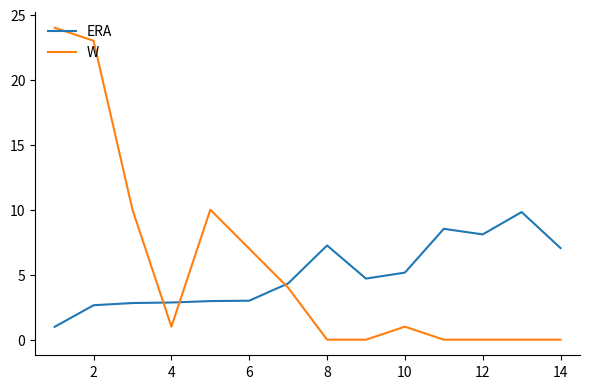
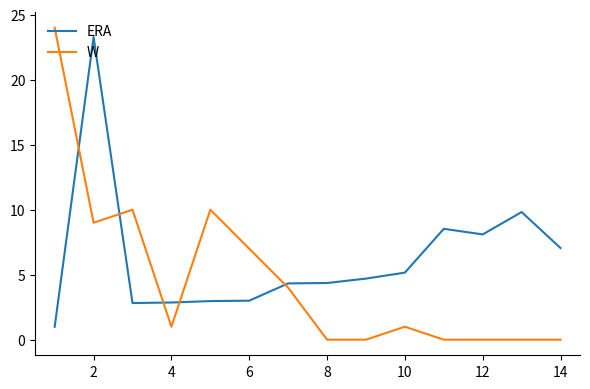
  {
    "ERA": {
-     "2": 2.7,
+     "2": 23.3,
      "4": 2.9,
      "6": 3.0,
-     "8": 7.3,
+     "8": 4.4,
      "10": 5.2,
      "12": 8.1,
      "14": 7.1
    },
    "W": {
-     "2": 23,
+     "2": 9,
      "4": 1,
      "6": 7,
      "8": 0,
      "10": 1,
      "12": 0,
      "14": 0
    }
  }
